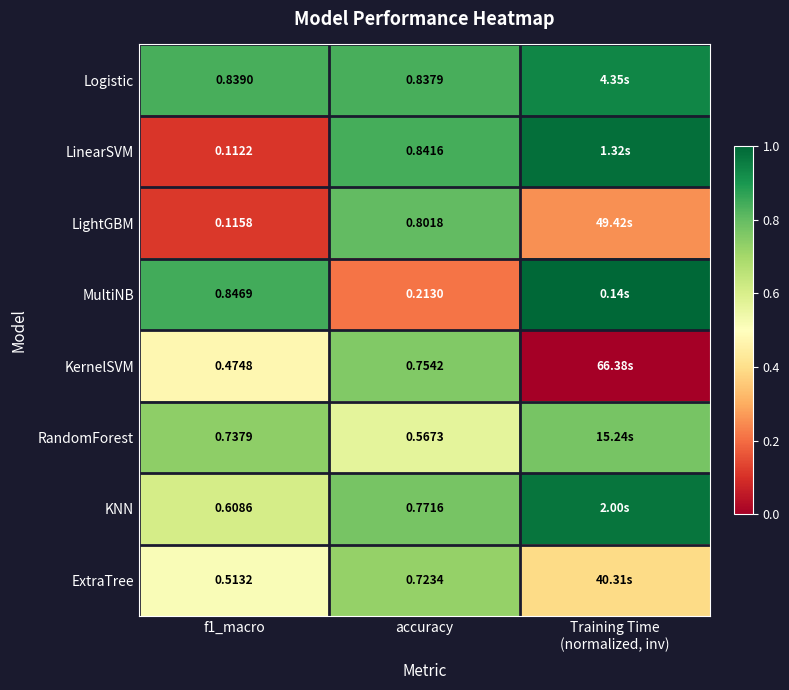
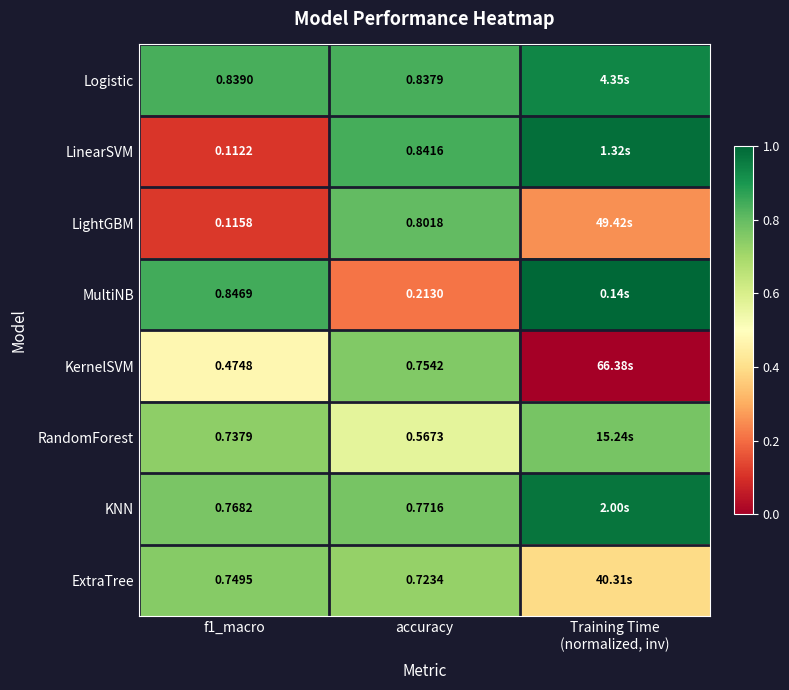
  {
    "Logistic": {
      "f1_macro": "0.8390",
      "accuracy": "0.8379",
      "Training Time (normalized, inv)": "4.35s"
    },
    "LinearSVM": {
      "f1_macro": "0.1122",
      "accuracy": "0.8416",
      "Training Time (normalized, inv)": "1.32s"
    },
    "LightGBM": {
      "f1_macro": "0.1158",
      "accuracy": "0.8018",
      "Training Time (normalized, inv)": "49.42s"
    },
    "MultiNB": {
      "f1_macro": "0.8469",
      "accuracy": "0.2130",
      "Training Time (normalized, inv)": "0.14s"
    },
    "KernelSVM": {
      "f1_macro": "0.4748",
      "accuracy": "0.7542",
      "Training Time (normalized, inv)": "66.38s"
    },
    "RandomForest": {
      "f1_macro": "0.7379",
      "accuracy": "0.5673",
      "Training Time (normalized, inv)": "15.24s"
    },
    "KNN": {
-     "f1_macro": "0.6086",
+     "f1_macro": "0.7682",
      "accuracy": "0.7716",
      "Training Time (normalized, inv)": "2.00s"
    },
    "ExtraTree": {
-     "f1_macro": "0.5132",
+     "f1_macro": "0.7495",
      "accuracy": "0.7234",
      "Training Time (normalized, inv)": "40.31s"
    }
  }
